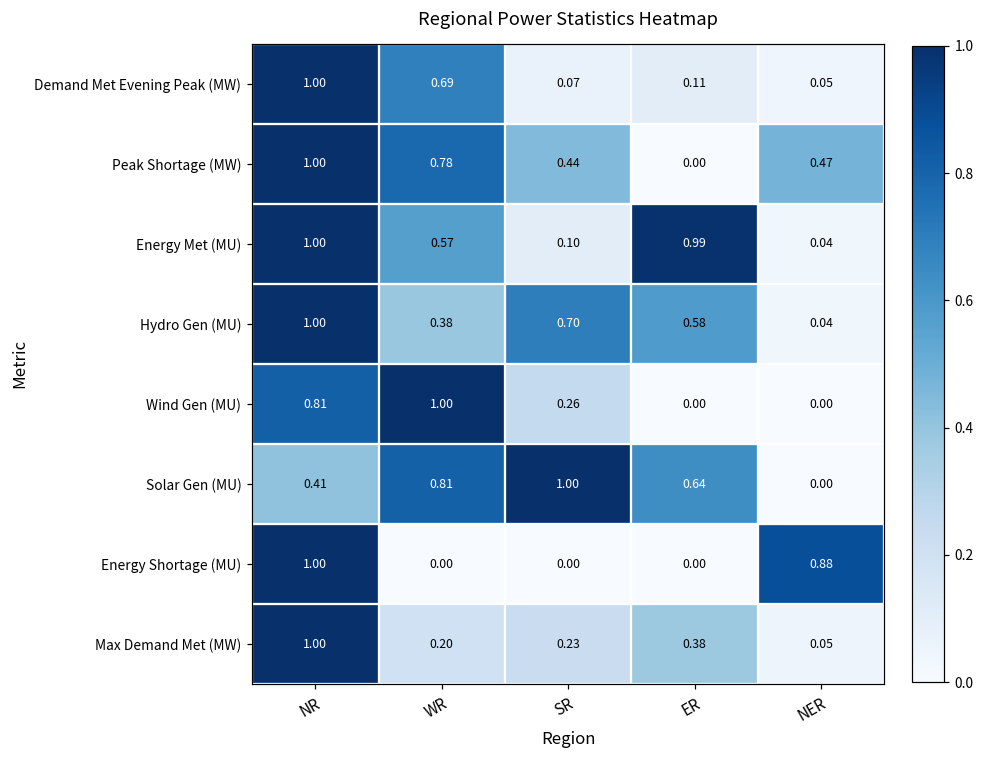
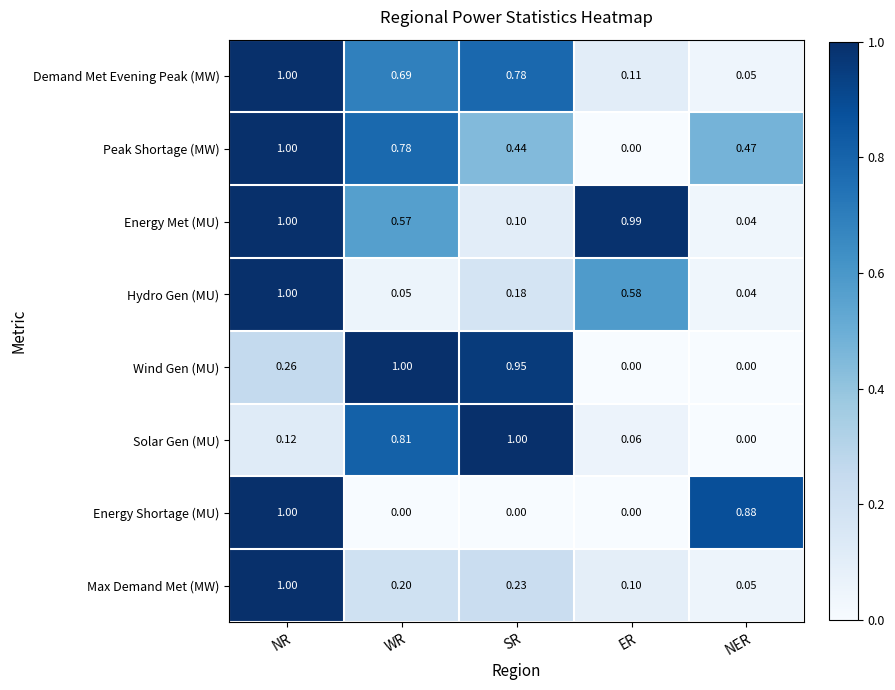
  {
    "Demand Met Evening Peak (MW)": {
      "NR": 1.00,
      "WR": 0.69,
-     "SR": 0.07,
+     "SR": 0.78,
      "ER": 0.11,
      "NER": 0.05
    },
    "Peak Shortage (MW)": {
      "NR": 1.00,
      "WR": 0.78,
      "SR": 0.44,
      "ER": 0.00,
      "NER": 0.47
    },
    "Energy Met (MU)": {
      "NR": 1.00,
      "WR": 0.57,
      "SR": 0.10,
      "ER": 0.99,
      "NER": 0.04
    },
    "Hydro Gen (MU)": {
      "NR": 1.00,
-     "WR": 0.38,
-     "SR": 0.70,
+     "WR": 0.05,
+     "SR": 0.18,
      "ER": 0.58,
      "NER": 0.04
    },
    "Wind Gen (MU)": {
-     "NR": 0.81,
+     "NR": 0.26,
      "WR": 1.00,
-     "SR": 0.26,
+     "SR": 0.95,
      "ER": 0.00,
      "NER": 0.00
    },
    "Solar Gen (MU)": {
-     "NR": 0.41,
+     "NR": 0.12,
      "WR": 0.81,
      "SR": 1.00,
-     "ER": 0.64,
+     "ER": 0.06,
      "NER": 0.00
    },
    "Energy Shortage (MU)": {
      "NR": 1.00,
      "WR": 0.00,
      "SR": 0.00,
      "ER": 0.00,
      "NER": 0.88
    },
    "Max Demand Met (MW)": {
      "NR": 1.00,
      "WR": 0.20,
      "SR": 0.23,
-     "ER": 0.38,
+     "ER": 0.10,
      "NER": 0.05
    }
  }
